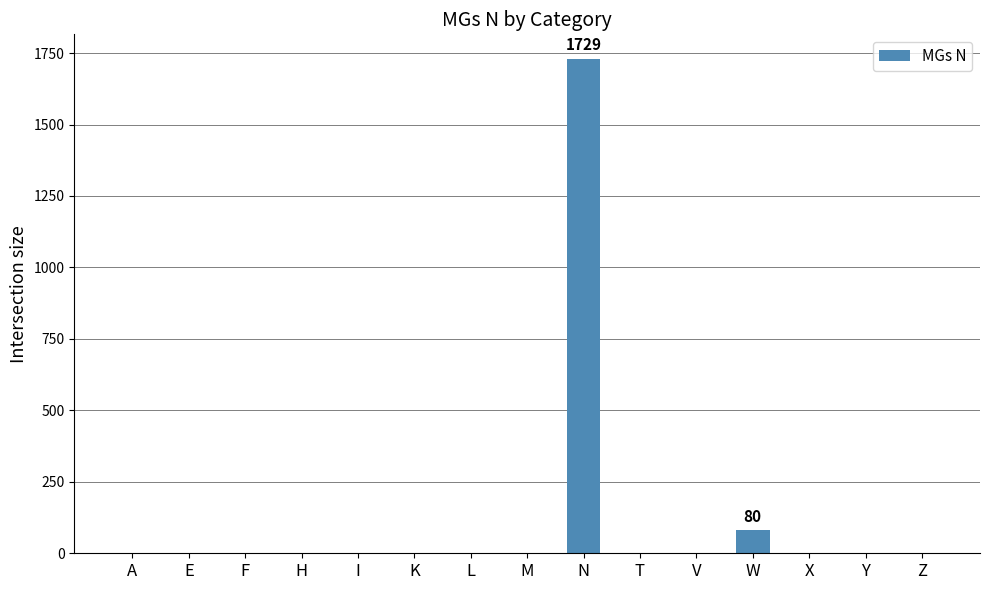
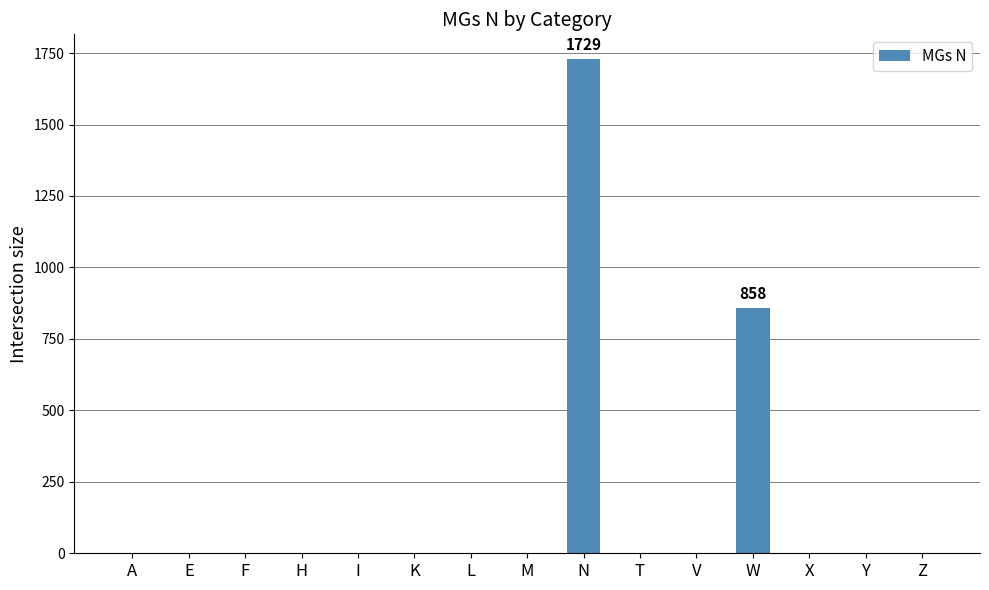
  {
    "N": 1729,
-   "W": 80
+   "W": 858
  }
